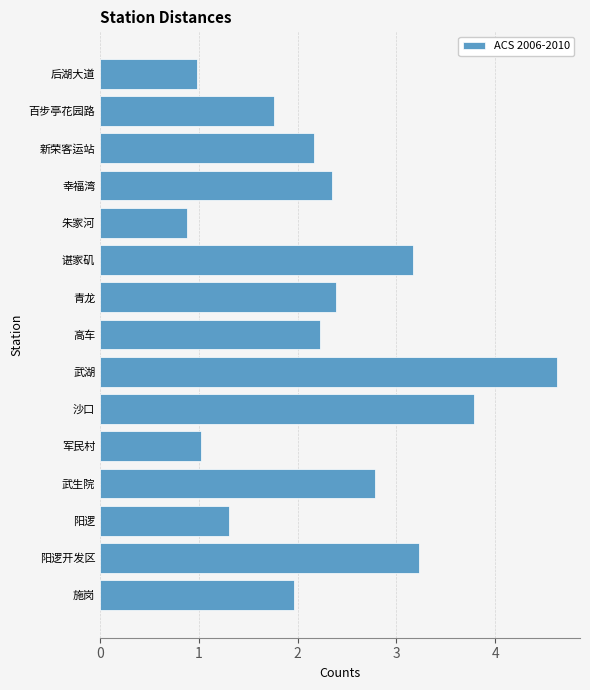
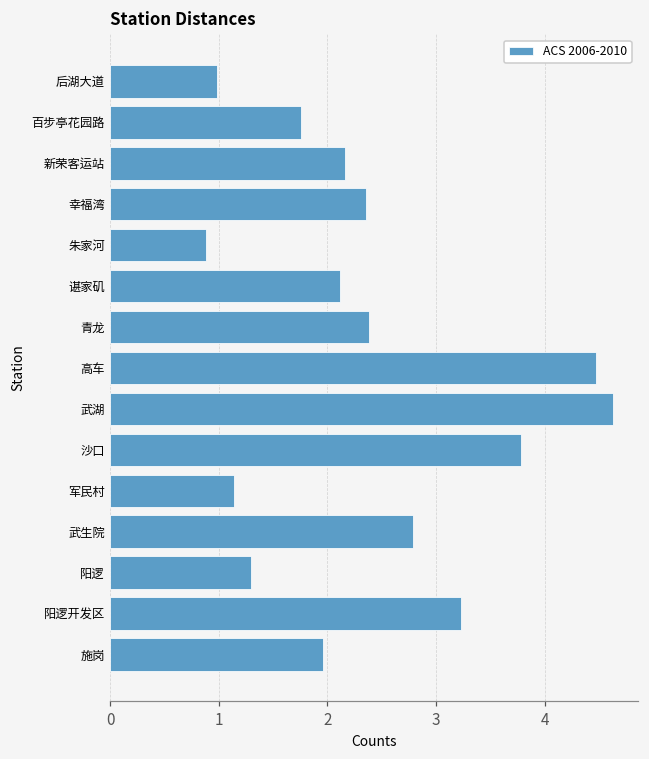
  {
    "后湖大道": 1.0,
    "百步亭花园路": 1.8,
    "新荣客运站": 2.2,
    "幸福湾": 2.4,
    "朱家河": 0.9,
-   "谌家矶": 3.2,
+   "谌家矶": 2.1,
    "青龙": 2.4,
-   "高车": 2.2,
+   "高车": 4.5,
    "武湖": 4.6,
    "沙口": 3.8,
-   "军民村": 1.0,
+   "军民村": 1.1,
    "武生院": 2.8,
    "阳逻": 1.3,
    "阳逻开发区": 3.2,
    "施岗": 2.0
  }
